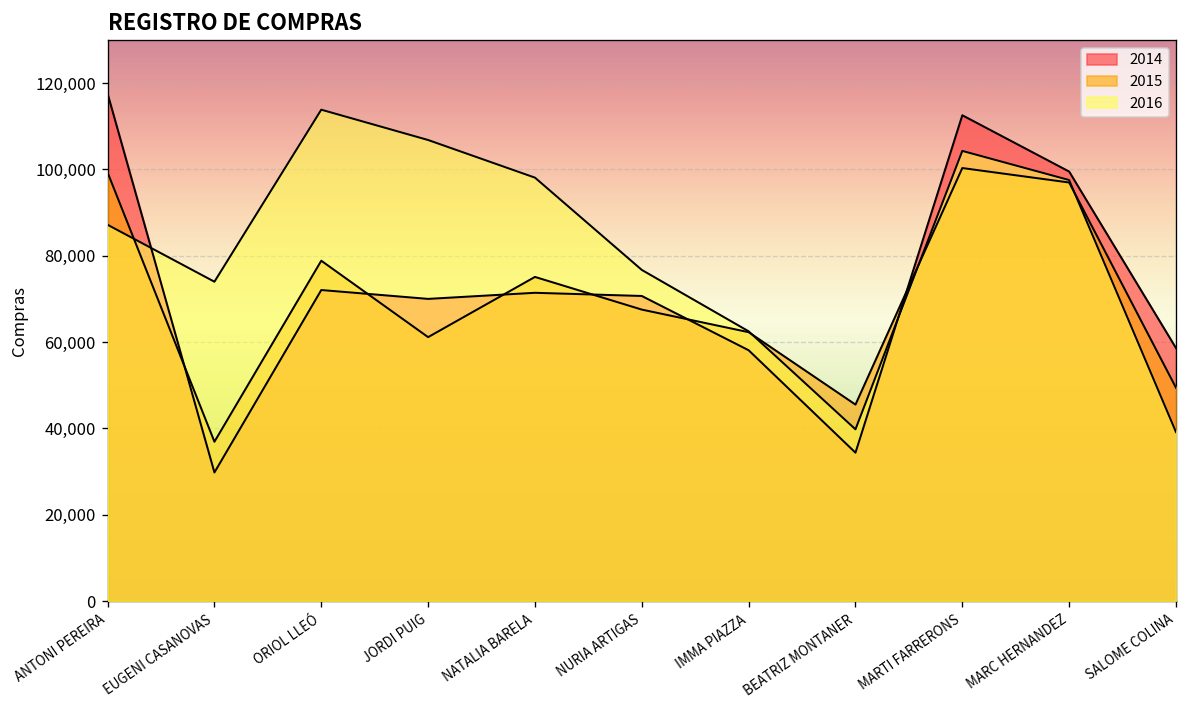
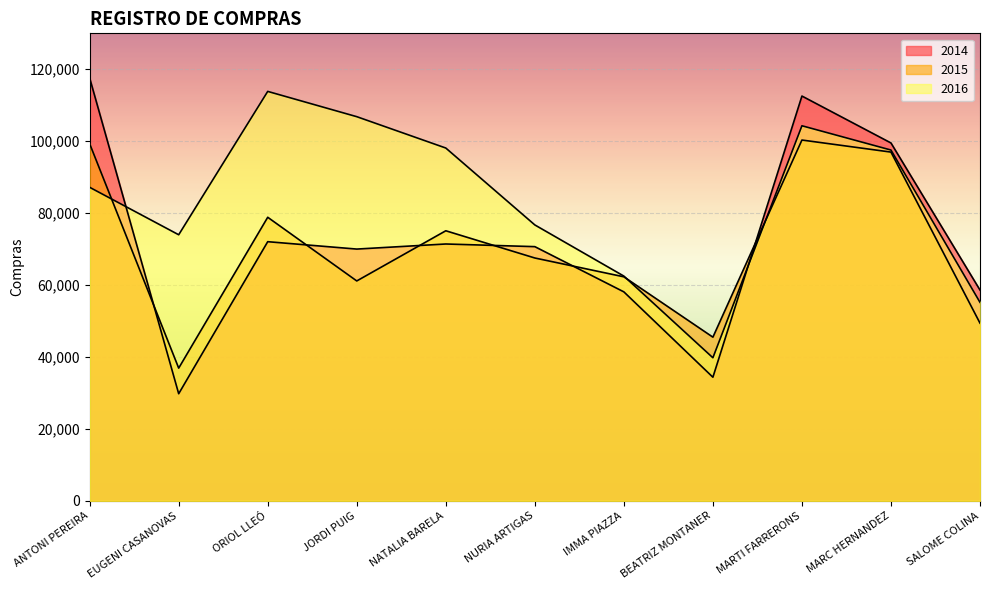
  {
    "2014": {
      "ANTONI PEREIRA": "118,000",
      "EUGENI CASANOVAS": "30,000",
      "ORIOL LLEÓ": "72,000",
      "JORDI PUIG": "70,000",
      "NATALIA BARELA": "71,000",
      "NURIA ARTIGAS": "71,000",
      "IMMA PIAZZA": "58,000",
      "BEATRIZ MONTANER": "34,000",
      "MARTI FARRERONS": "113,000",
      "MARC HERNANDEZ": "100,000",
      "SALOME COLINA": "59,000"
    },
    "2015": {
      "ANTONI PEREIRA": "99,000",
      "EUGENI CASANOVAS": "37,000",
      "ORIOL LLEÓ": "79,000",
      "JORDI PUIG": "61,000",
      "NATALIA BARELA": "75,000",
      "NURIA ARTIGAS": "68,000",
      "BEATRIZ MONTANER": "46,000",
      "MARTI FARRERONS": "100,000",
      "SALOME COLINA": "49,000"
    },
    "2016": {
      "ANTONI PEREIRA": "87,000",
      "EUGENI CASANOVAS": "74,000",
      "ORIOL LLEÓ": "114,000",
      "JORDI PUIG": "107,000",
      "NATALIA BARELA": "98,000",
      "NURIA ARTIGAS": "77,000",
      "BEATRIZ MONTANER": "40,000",
      "MARTI FARRERONS": "104,000",
-     "SALOME COLINA": "39,000"
+     "SALOME COLINA": "55,000"
    }
  }
